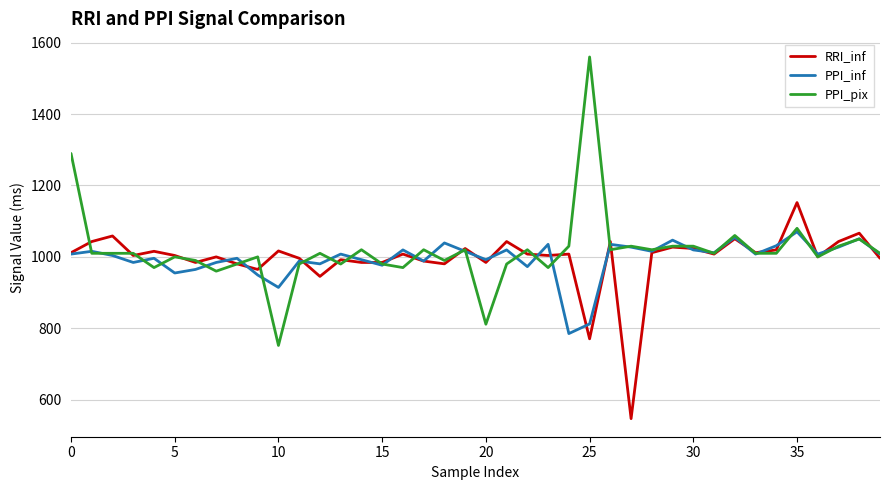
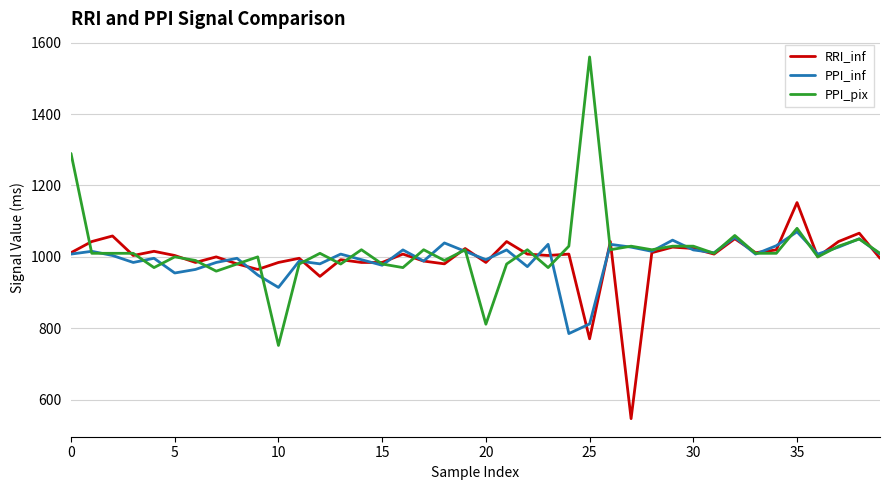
  {
    "RRI_inf": {
-     "10": 1020,
+     "10": 980,
      "20": 980,
      "25": 770,
      "35": 1150
    },
    "PPI_inf": {
      "5": 950,
      "10": 910,
      "20": 990,
      "25": 810,
      "35": 1070
    },
    "PPI_pix": {
      "0": 1290,
      "10": 750,
      "20": 810,
      "25": 1560,
      "35": 1080
    }
  }
